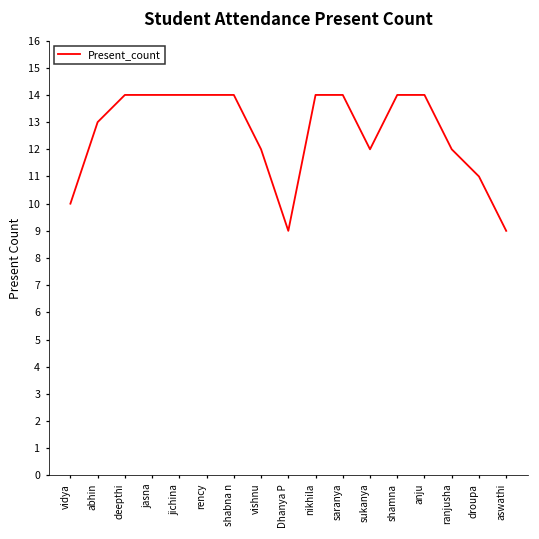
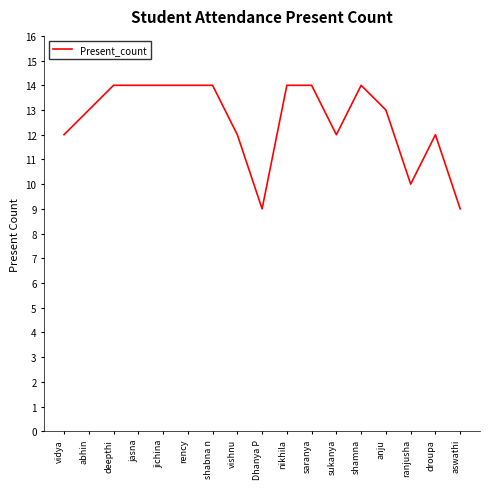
  {
-   "vidya": 10,
+   "vidya": 12,
    "abhin": 13,
    "deepthi": 14,
    "jasna": 14,
    "jichina": 14,
    "rency": 14,
    "shabna n": 14,
    "vishnu": 12,
    "Dhanya P": 9,
    "nikhila": 14,
    "saranya": 14,
    "sukanya": 12,
    "shamna": 14,
-   "anju": 14,
-   "ranjusha": 12,
-   "droupa": 11,
+   "anju": 13,
+   "ranjusha": 10,
+   "droupa": 12,
    "aswathi": 9
  }
